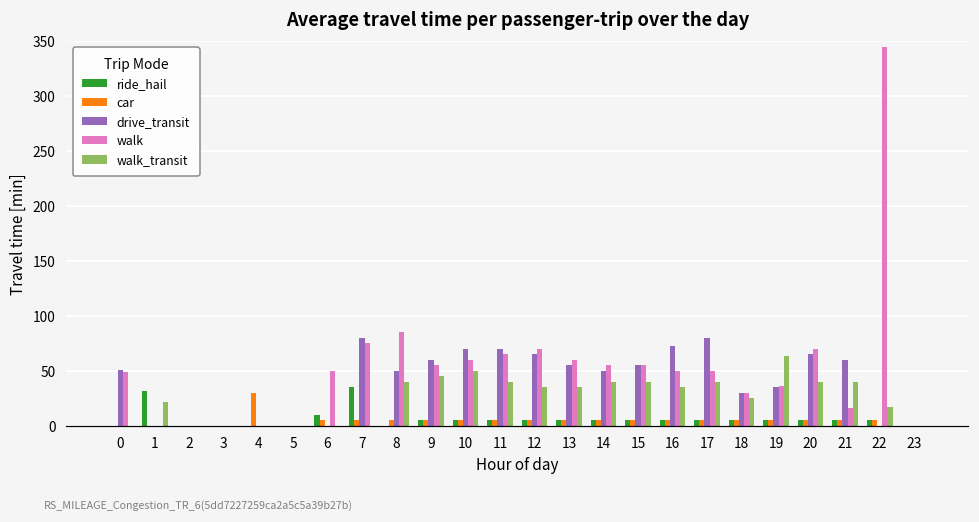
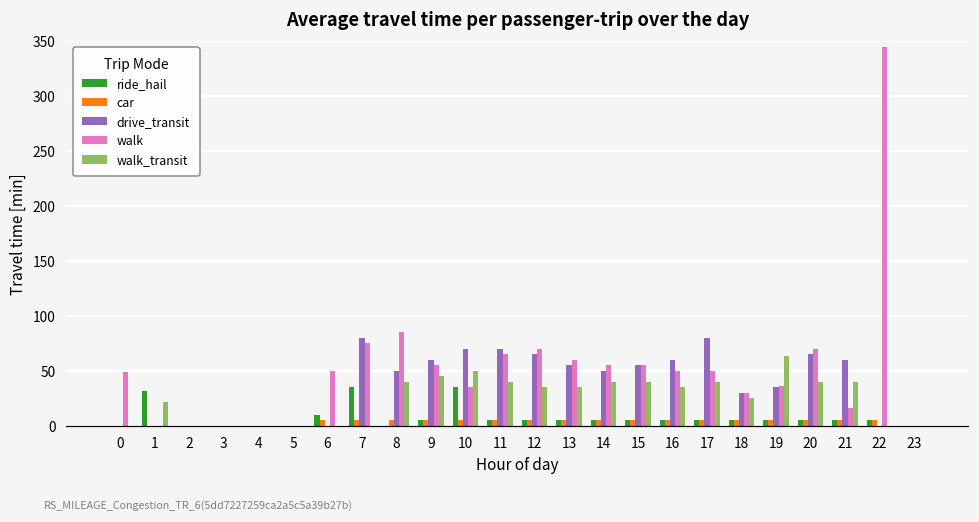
  {
    "ride_hail": {
      "0": 0,
      "1": 30,
      "2": 0,
      "3": 0,
      "4": 0,
      "5": 0,
      "6": 10,
      "7": 40,
      "8": 0,
      "9": 10,
-     "10": 10,
+     "10": 40,
      "11": 10,
      "12": 10,
      "13": 10,
      "14": 10,
      "15": 10,
      "16": 10,
      "17": 10,
      "18": 10,
      "19": 10,
      "20": 10,
      "21": 10,
      "22": 10,
      "23": 0
    },
    "car": {
      "0": 0,
      "1": 0,
      "2": 0,
      "3": 0,
-     "4": 30,
+     "4": 0,
      "5": 0,
      "6": 10,
      "7": 10,
      "8": 10,
      "9": 10,
      "10": 10,
      "11": 10,
      "12": 10,
      "13": 10,
      "14": 10,
      "15": 10,
      "16": 10,
      "17": 10,
      "18": 10,
      "19": 10,
      "20": 10,
      "21": 10,
      "22": 10,
      "23": 0
    },
    "drive_transit": {
-     "0": 50,
+     "0": 0,
      "1": 0,
      "2": 0,
      "3": 0,
      "4": 0,
      "5": 0,
      "6": 0,
      "7": 80,
      "8": 50,
      "9": 60,
      "10": 70,
      "11": 70,
      "12": 70,
      "13": 60,
      "14": 50,
      "15": 60,
-     "16": 70,
+     "16": 60,
      "17": 80,
      "18": 30,
      "19": 40,
      "20": 70,
      "21": 60,
      "22": 0,
      "23": 0
    },
    "walk": {
      "0": 50,
      "1": 0,
      "2": 0,
      "3": 0,
      "4": 0,
      "5": 0,
      "6": 50,
      "7": 80,
      "8": 90,
      "9": 60,
-     "10": 60,
+     "10": 40,
      "11": 70,
      "12": 70,
      "13": 60,
      "14": 60,
      "15": 60,
      "16": 50,
      "17": 50,
      "18": 30,
      "19": 40,
      "20": 70,
      "21": 20,
      "22": 350,
      "23": 0
    },
    "walk_transit": {
      "0": 0,
      "1": 20,
      "2": 0,
      "3": 0,
      "4": 0,
      "5": 0,
      "6": 0,
      "7": 0,
      "8": 40,
      "9": 50,
      "10": 50,
      "11": 40,
      "12": 40,
      "13": 40,
      "14": 40,
      "15": 40,
      "16": 40,
      "17": 40,
      "18": 30,
      "19": 60,
      "20": 40,
      "21": 40,
-     "22": 20,
+     "22": 0,
      "23": 0
    }
  }
